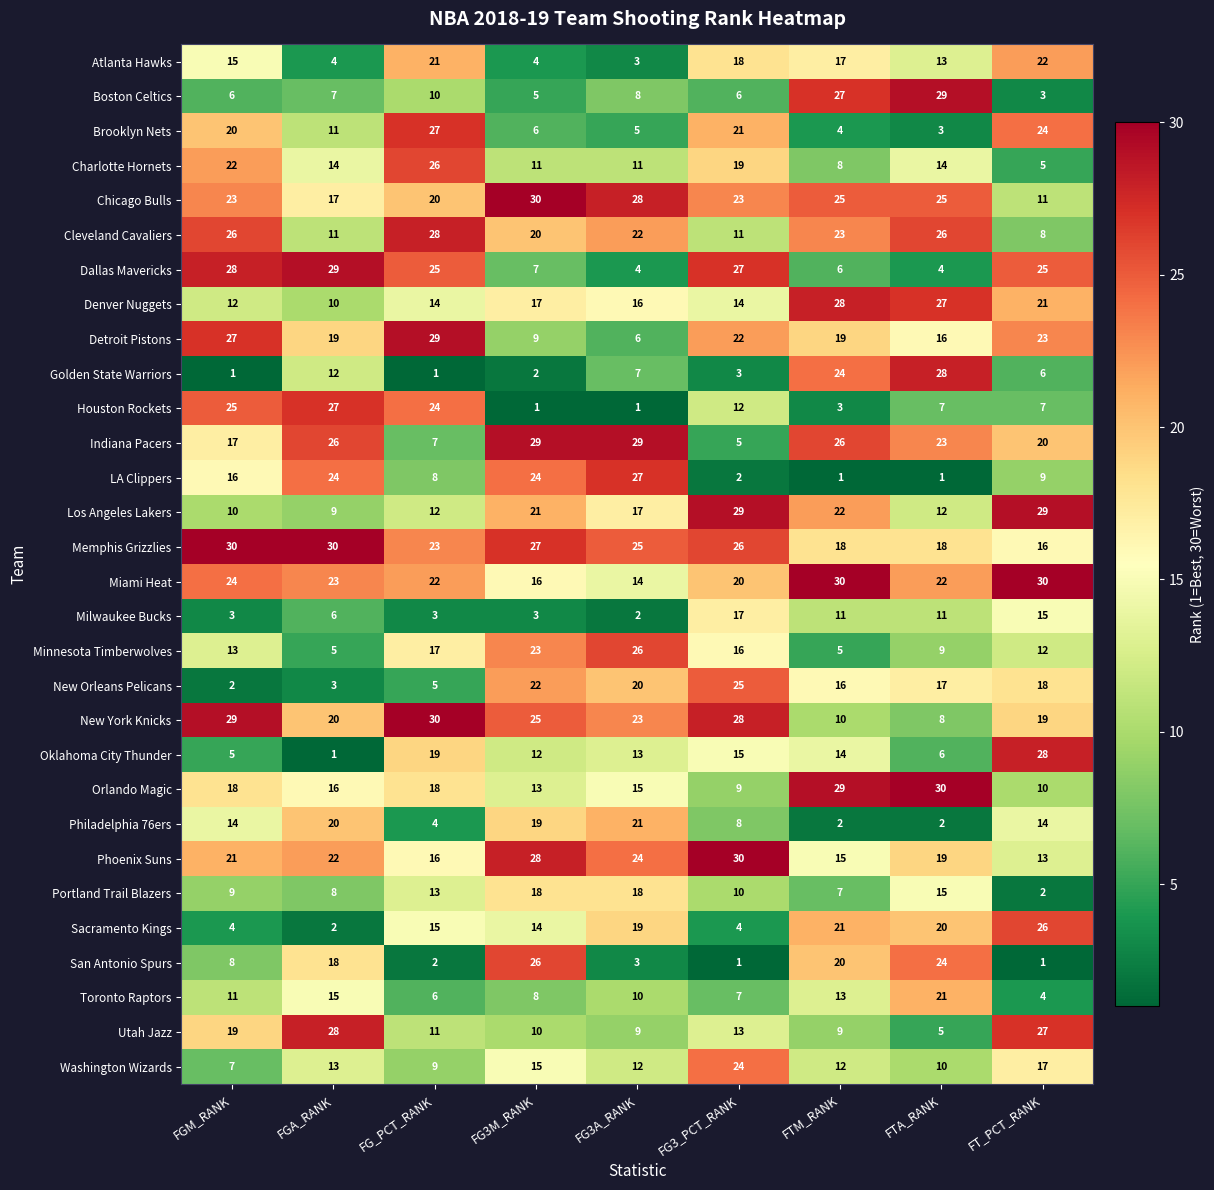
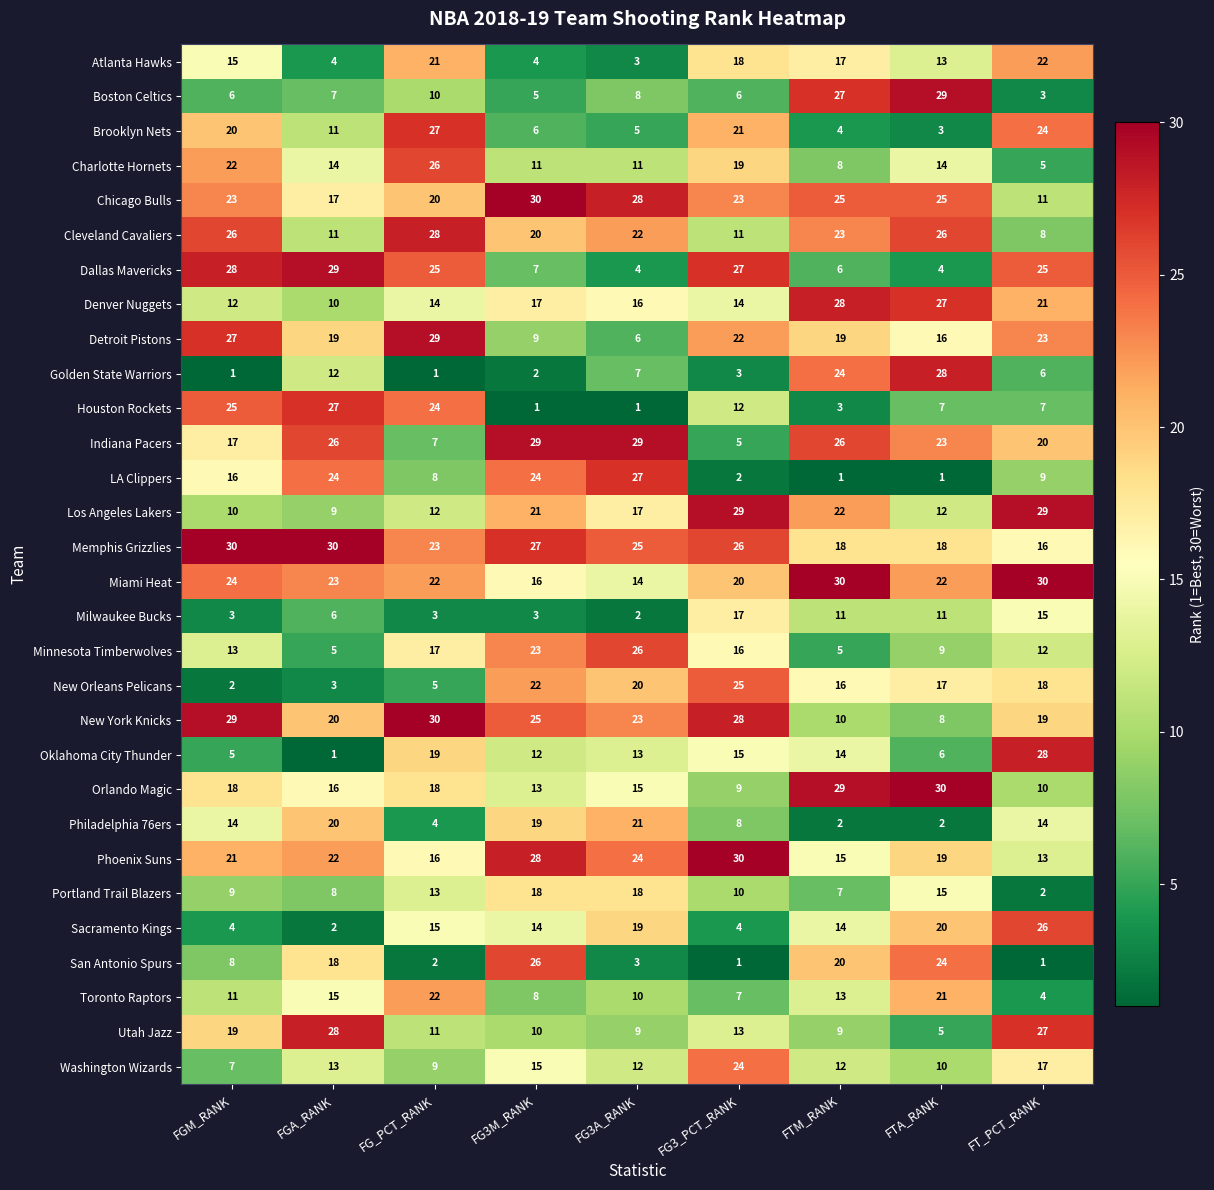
  {
    "Sacramento Kings": {
      "FGM_RANK": 4,
      "FGA_RANK": 2,
      "FG_PCT_RANK": 15,
      "FG3M_RANK": 14,
      "FG3A_RANK": 19,
      "FG3_PCT_RANK": 4,
-     "FTM_RANK": 21,
+     "FTM_RANK": 14,
      "FTA_RANK": 20,
      "FT_PCT_RANK": 26
    },
    "Toronto Raptors": {
      "FGM_RANK": 11,
      "FGA_RANK": 15,
-     "FG_PCT_RANK": 6,
+     "FG_PCT_RANK": 22,
      "FG3M_RANK": 8,
      "FG3A_RANK": 10,
      "FG3_PCT_RANK": 7,
      "FTM_RANK": 13,
      "FTA_RANK": 21,
      "FT_PCT_RANK": 4
    }
  }
